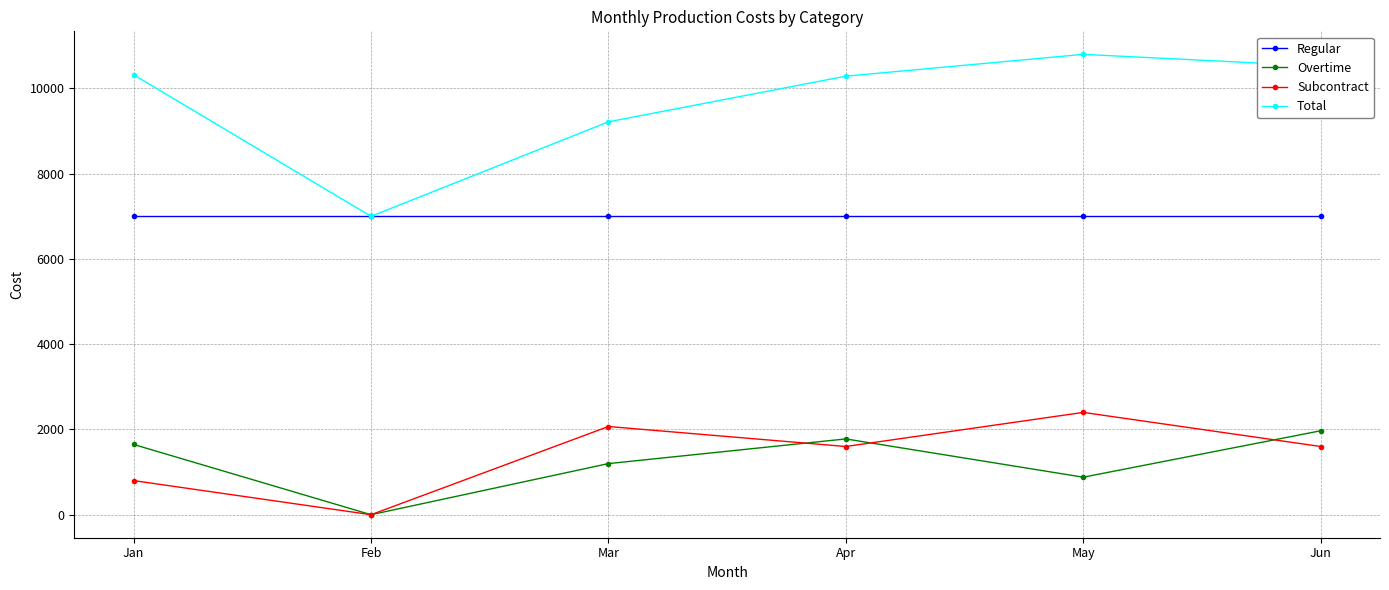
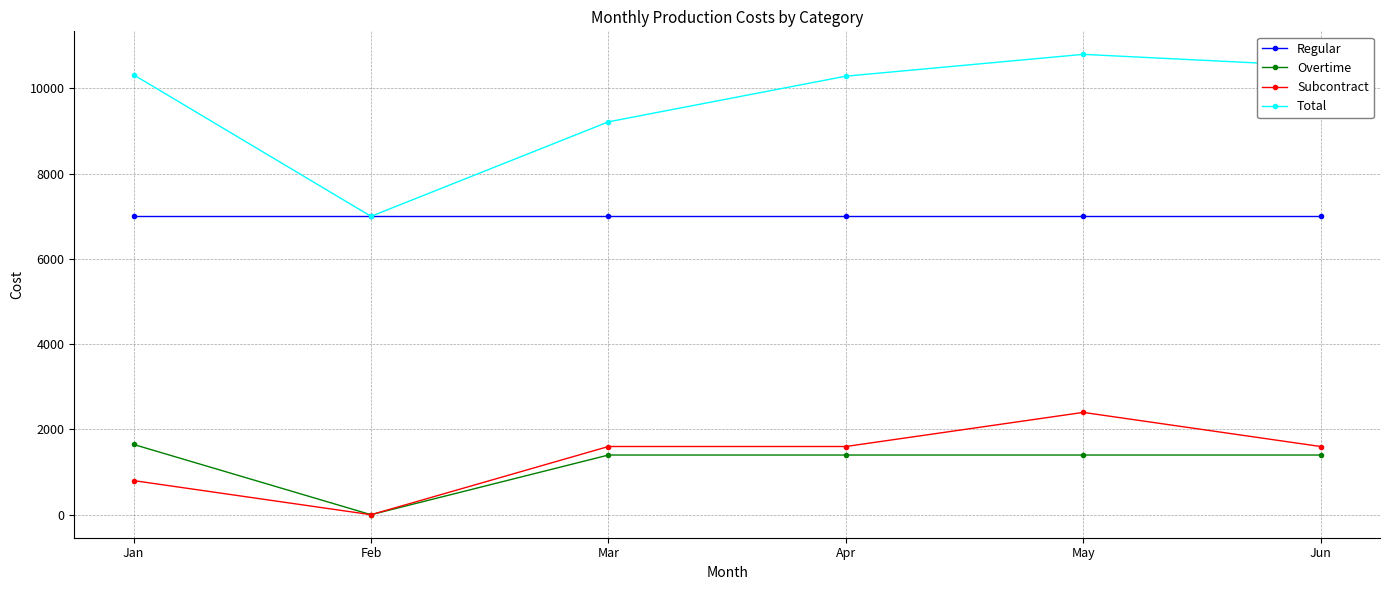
  {
    "Regular": {
      "Jan": 7000,
      "Mar": 7000,
      "Apr": 7000,
      "May": 7000,
      "Jun": 7000
    },
    "Overtime": {
      "Jan": 1600,
-     "Mar": 1200,
-     "Apr": 1800,
-     "May": 900,
-     "Jun": 2000
+     "Mar": 1400,
+     "Apr": 1400,
+     "May": 1400,
+     "Jun": 1400
    },
    "Subcontract": {
      "Jan": 800,
-     "Mar": 2100,
+     "Mar": 1600,
      "Apr": 1600,
      "May": 2400,
      "Jun": 1600
    },
    "Total": {
      "Jan": 10300,
      "Mar": 9200,
      "Apr": 10300,
      "May": 10800
    }
  }
